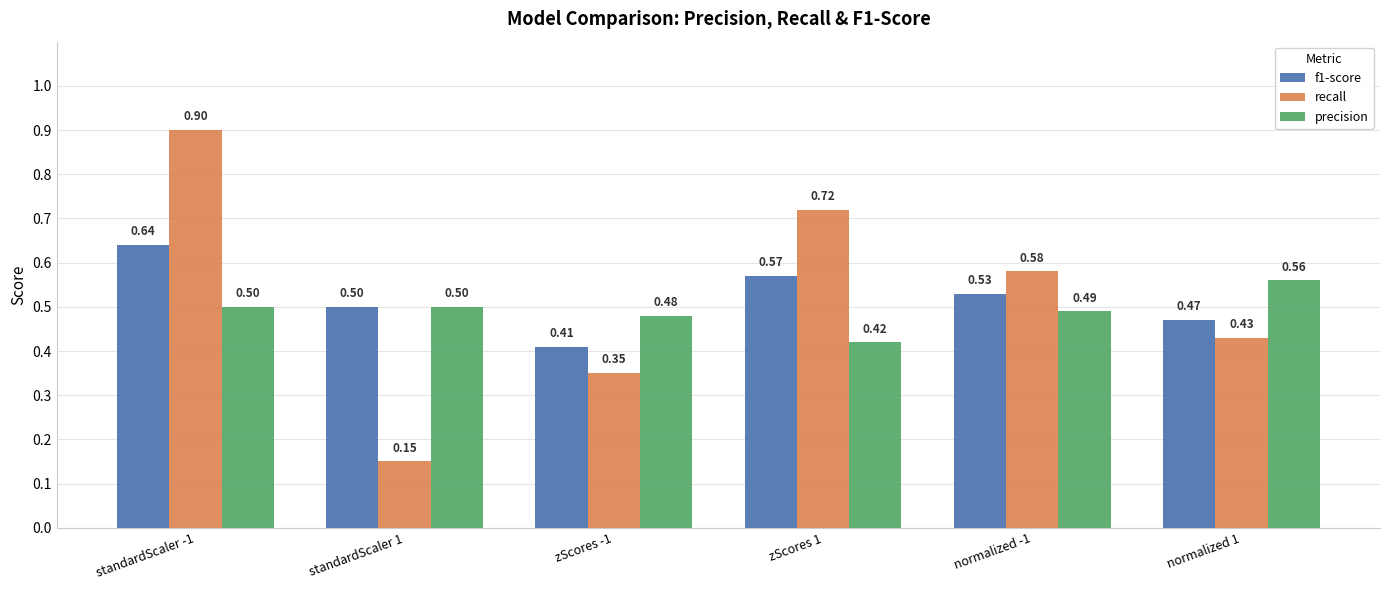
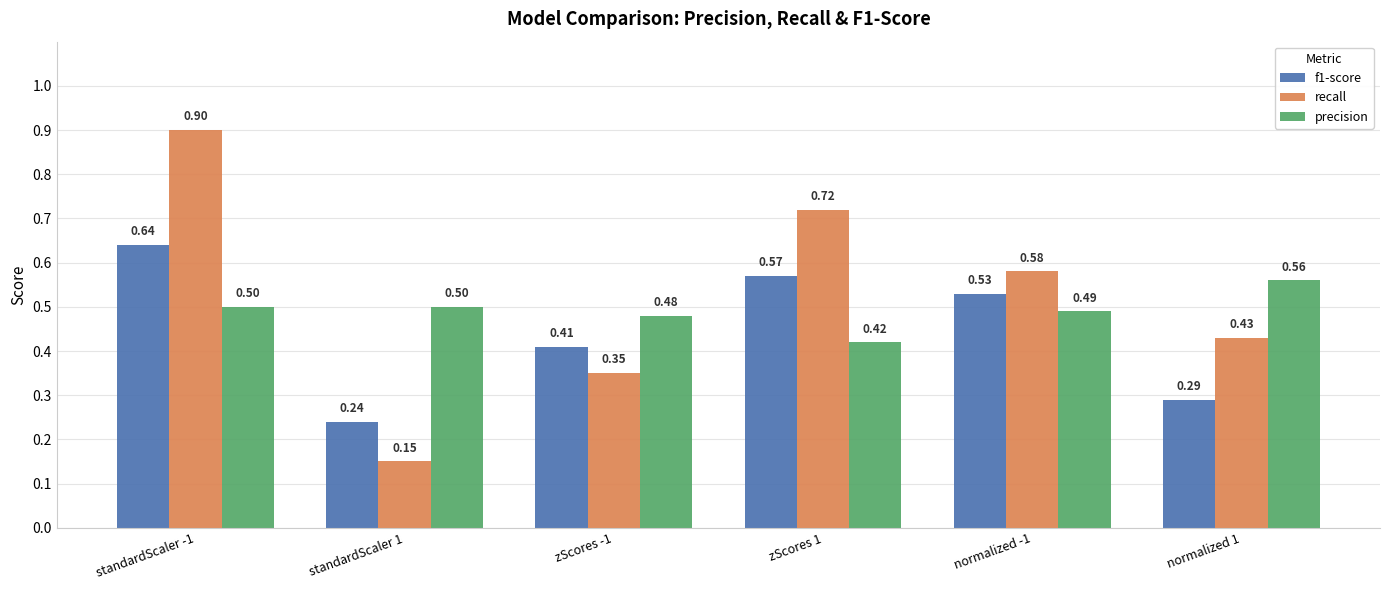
  {
    "f1-score": {
      "standardScaler -1": 0.64,
-     "standardScaler 1": 0.50,
+     "standardScaler 1": 0.24,
      "zScores -1": 0.41,
      "zScores 1": 0.57,
      "normalized -1": 0.53,
-     "normalized 1": 0.47
+     "normalized 1": 0.29
    },
    "recall": {
      "standardScaler -1": 0.90,
      "standardScaler 1": 0.15,
      "zScores -1": 0.35,
      "zScores 1": 0.72,
      "normalized -1": 0.58,
      "normalized 1": 0.43
    },
    "precision": {
      "standardScaler -1": 0.50,
      "standardScaler 1": 0.50,
      "zScores -1": 0.48,
      "zScores 1": 0.42,
      "normalized -1": 0.49,
      "normalized 1": 0.56
    }
  }
